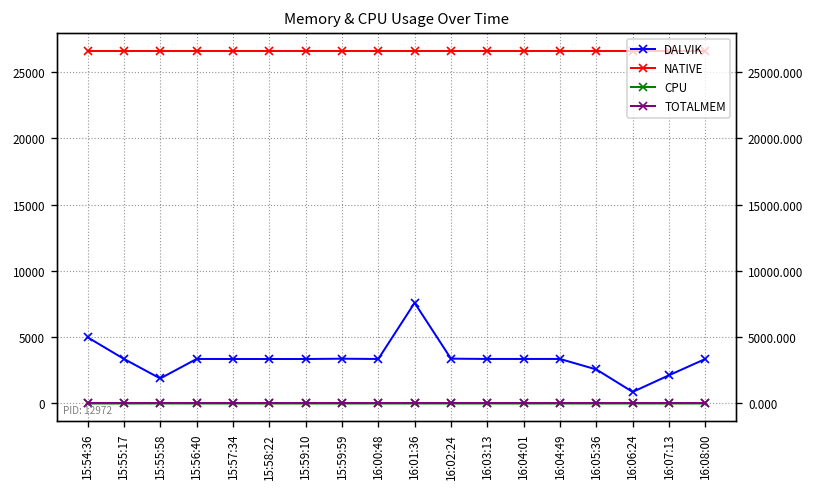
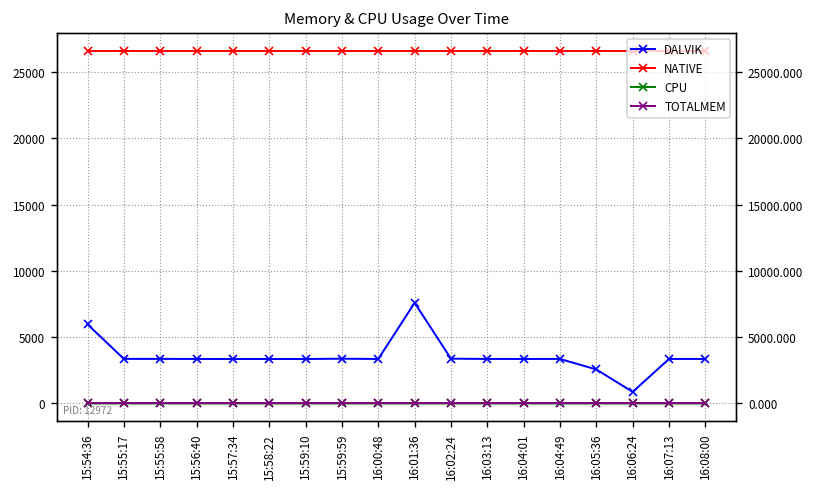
  {
    "DALVIK": {
-     "15:54:36": 5000,
+     "15:54:36": 6000,
      "15:55:17": 3400,
-     "15:55:58": 1900,
+     "15:55:58": 3400,
      "15:56:40": 3400,
      "15:57:34": 3400,
      "15:58:22": 3400,
      "15:59:10": 3400,
      "15:59:59": 3400,
      "16:00:48": 3400,
      "16:01:36": 7600,
      "16:02:24": 3400,
      "16:03:13": 3400,
      "16:04:01": 3400,
      "16:04:49": 3400,
      "16:05:36": 2600,
      "16:06:24": 900,
-     "16:07:13": 2100,
+     "16:07:13": 3400,
      "16:08:00": 3400
    },
    "NATIVE": {
      "15:54:36": 26600,
      "15:55:17": 26600,
      "15:55:58": 26600,
      "15:56:40": 26600,
      "15:57:34": 26600,
      "15:58:22": 26600,
      "15:59:10": 26600,
      "15:59:59": 26600,
      "16:00:48": 26600,
      "16:01:36": 26600,
      "16:02:24": 26600,
      "16:03:13": 26600,
      "16:04:01": 26600,
      "16:04:49": 26600,
      "16:05:36": 26600
    },
    "TOTALMEM": {
      "15:55:17": 0,
      "15:55:58": 0,
      "15:56:40": 0,
      "15:57:34": 0,
      "15:58:22": 0,
      "15:59:10": 0,
      "15:59:59": 0,
      "16:00:48": 0,
      "16:01:36": 0,
      "16:02:24": 0,
      "16:03:13": 0,
      "16:04:01": 0,
      "16:04:49": 0,
      "16:05:36": 0,
      "16:06:24": 0,
      "16:07:13": 0,
      "16:08:00": 0
    }
  }
